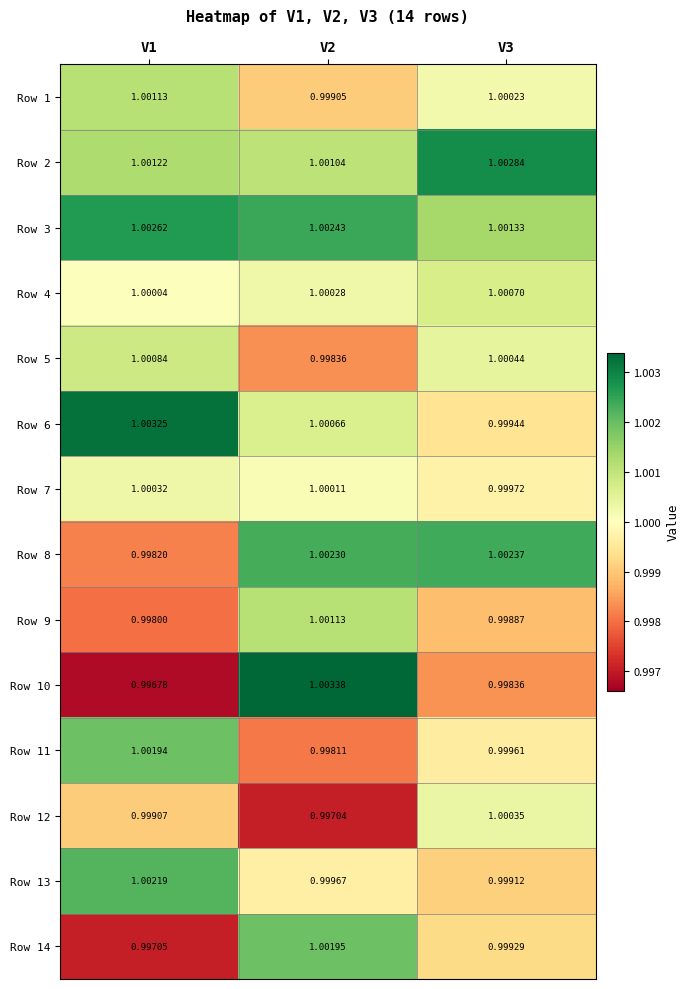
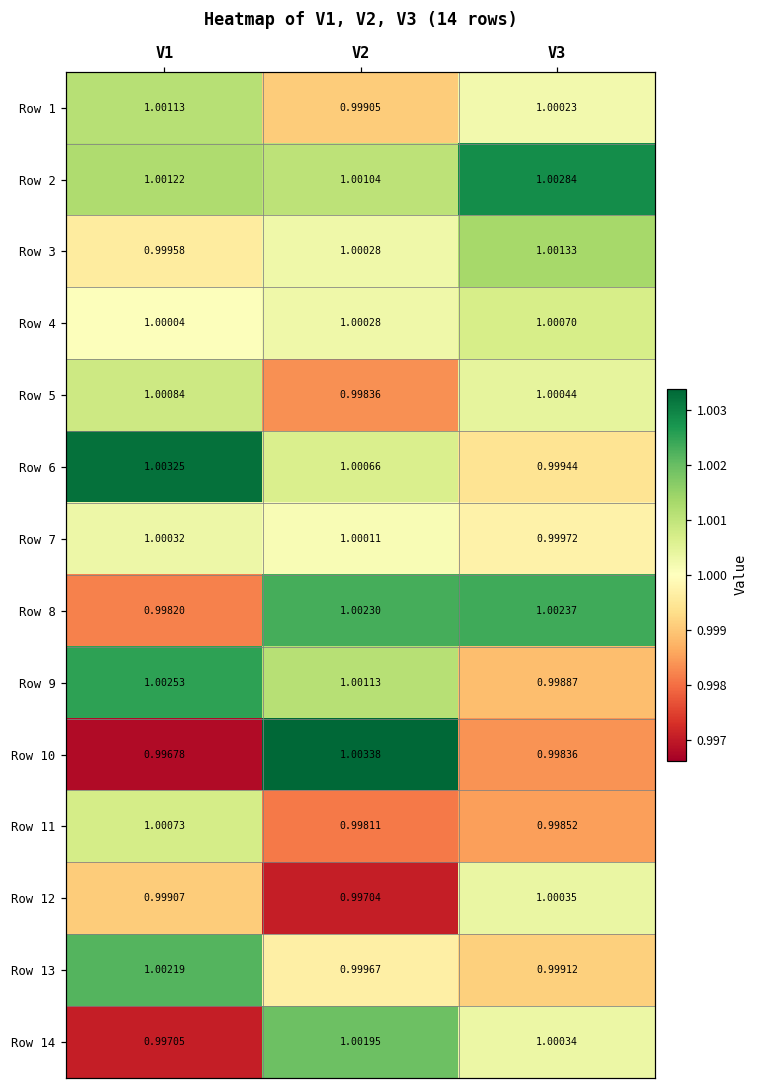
  {
    "Row 1": {
      "V1": 1.00113,
      "V2": 0.99905,
      "V3": 1.00023
    },
    "Row 2": {
      "V1": 1.00122,
      "V2": 1.00104,
      "V3": 1.00284
    },
    "Row 3": {
-     "V1": 1.00262,
-     "V2": 1.00243,
+     "V1": 0.99958,
+     "V2": 1.00028,
      "V3": 1.00133
    },
    "Row 4": {
      "V1": 1.00004,
      "V2": 1.00028,
      "V3": 1.00070
    },
    "Row 5": {
      "V1": 1.00084,
      "V2": 0.99836,
      "V3": 1.00044
    },
    "Row 6": {
      "V1": 1.00325,
      "V2": 1.00066,
      "V3": 0.99944
    },
    "Row 7": {
      "V1": 1.00032,
      "V2": 1.00011,
      "V3": 0.99972
    },
    "Row 8": {
      "V1": 0.99820,
      "V2": 1.00230,
      "V3": 1.00237
    },
    "Row 9": {
-     "V1": 0.99800,
+     "V1": 1.00253,
      "V2": 1.00113,
      "V3": 0.99887
    },
    "Row 10": {
      "V1": 0.99678,
      "V2": 1.00338,
      "V3": 0.99836
    },
    "Row 11": {
-     "V1": 1.00194,
+     "V1": 1.00073,
      "V2": 0.99811,
-     "V3": 0.99961
+     "V3": 0.99852
    },
    "Row 12": {
      "V1": 0.99907,
      "V2": 0.99704,
      "V3": 1.00035
    },
    "Row 13": {
      "V1": 1.00219,
      "V2": 0.99967,
      "V3": 0.99912
    },
    "Row 14": {
      "V1": 0.99705,
      "V2": 1.00195,
-     "V3": 0.99929
+     "V3": 1.00034
    }
  }
